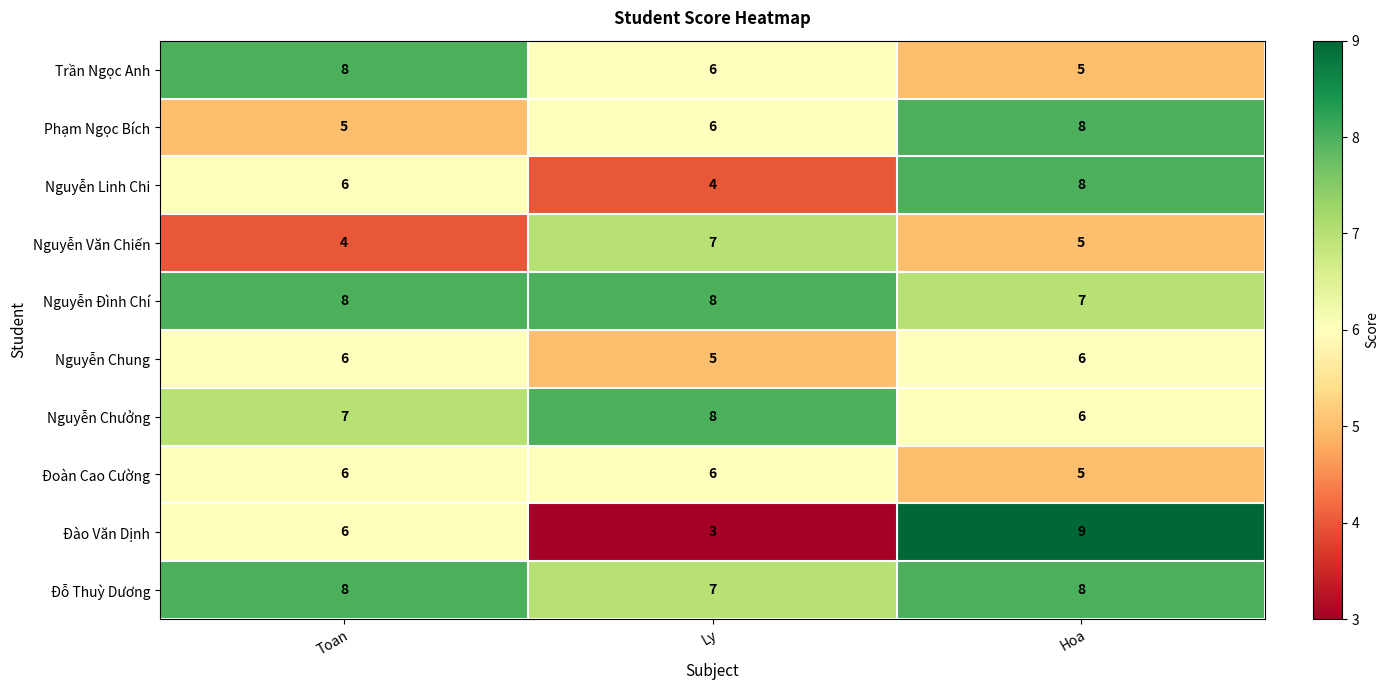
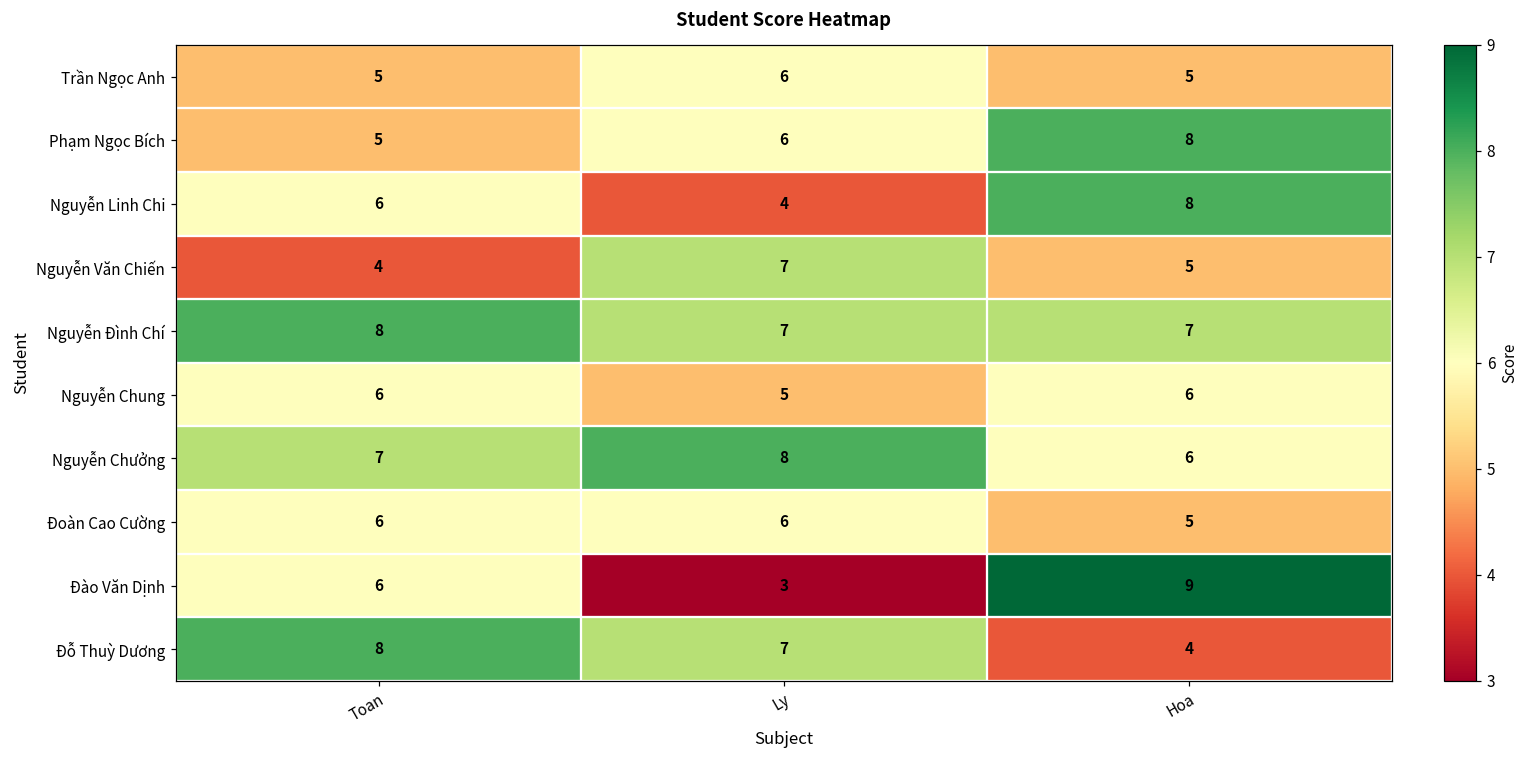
  {
    "Trần Ngọc Anh": {
-     "Toan": 8,
+     "Toan": 5,
      "Ly": 6,
      "Hoa": 5
    },
    "Phạm Ngọc Bích": {
      "Toan": 5,
      "Ly": 6,
      "Hoa": 8
    },
    "Nguyễn Linh Chi": {
      "Toan": 6,
      "Ly": 4,
      "Hoa": 8
    },
    "Nguyễn Văn Chiến": {
      "Toan": 4,
      "Ly": 7,
      "Hoa": 5
    },
    "Nguyễn Đình Chí": {
      "Toan": 8,
-     "Ly": 8,
+     "Ly": 7,
      "Hoa": 7
    },
    "Nguyễn Chung": {
      "Toan": 6,
      "Ly": 5,
      "Hoa": 6
    },
    "Nguyễn Chưởng": {
      "Toan": 7,
      "Ly": 8,
      "Hoa": 6
    },
    "Đoàn Cao Cường": {
      "Toan": 6,
      "Ly": 6,
      "Hoa": 5
    },
    "Đào Văn Dịnh": {
      "Toan": 6,
      "Ly": 3,
      "Hoa": 9
    },
    "Đỗ Thuỳ Dương": {
      "Toan": 8,
      "Ly": 7,
-     "Hoa": 8
+     "Hoa": 4
    }
  }
